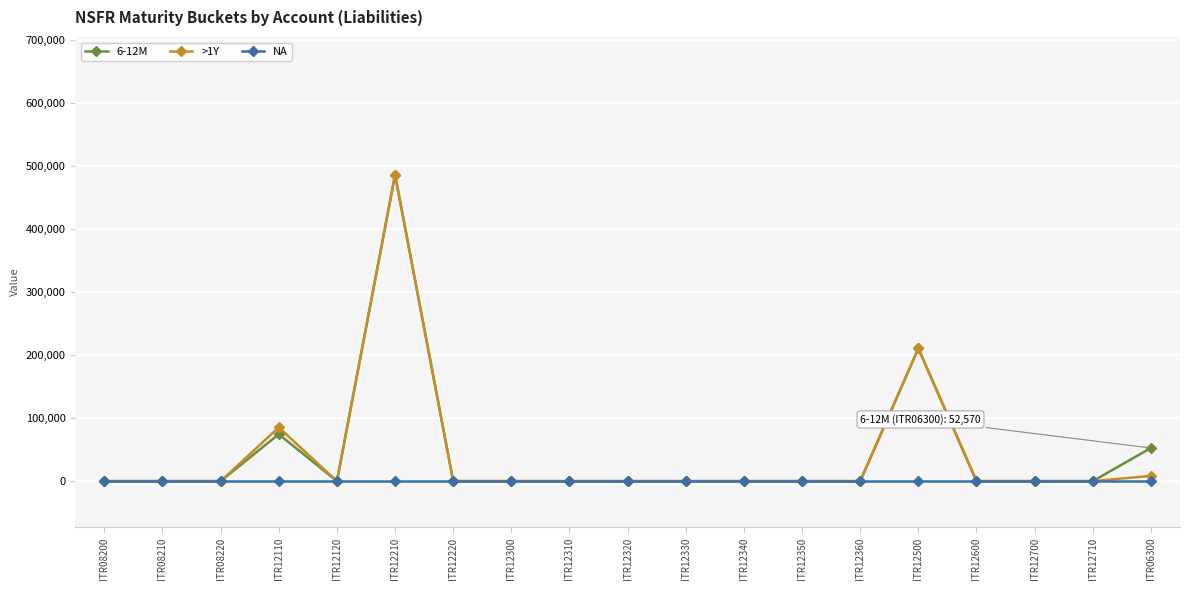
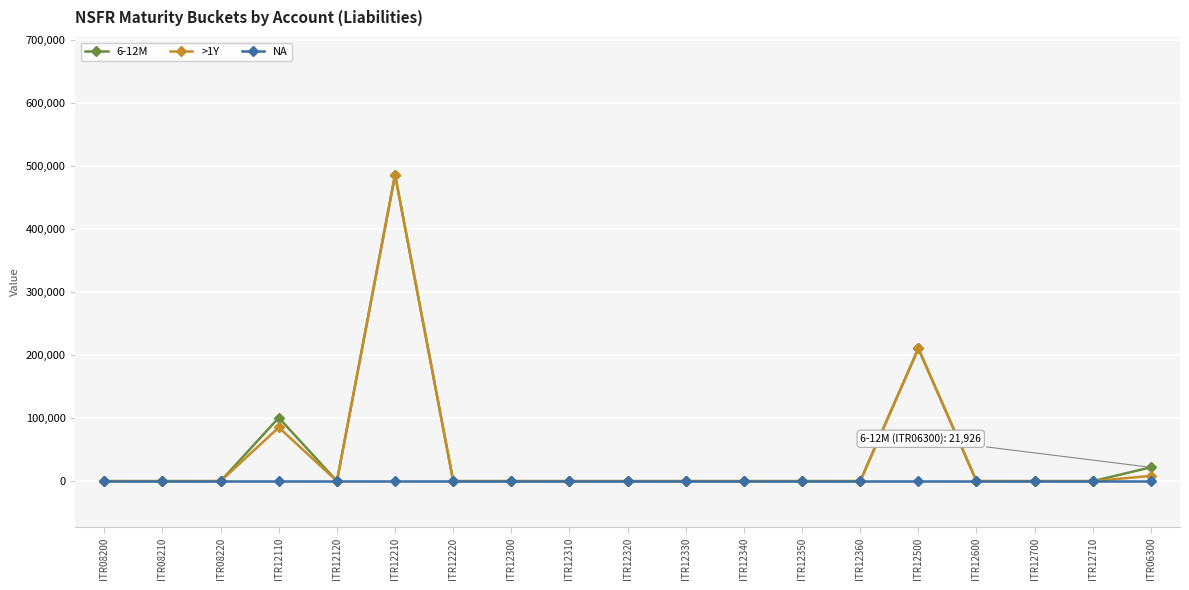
  {
    "6-12M": {
-     "ITR12110": "70,000",
-     "ITR06300": "52,570"
+     "ITR12110": "100,000",
+     "ITR06300": "21,926"
    },
    ">1Y": {
      "ITR12110": "90,000",
      "ITR06300": "10,000"
    },
    "NA": {
      "ITR12110": "0",
      "ITR12210": "0",
      "ITR12500": "0",
      "ITR06300": "0"
    }
  }
